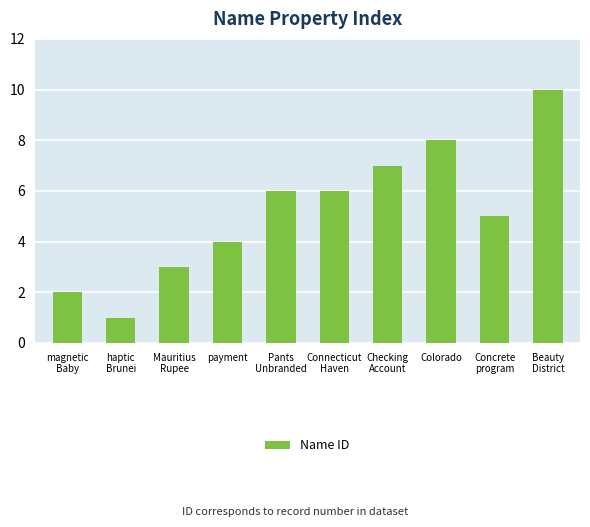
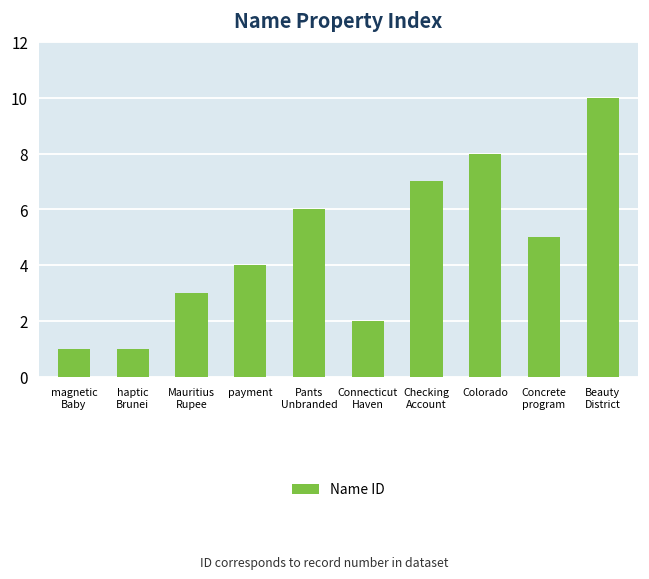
  {
-   "magnetic Baby": 2,
+   "magnetic Baby": 1,
    "haptic Brunei": 1,
    "Mauritius Rupee": 3,
    "payment": 4,
    "Pants Unbranded": 6,
-   "Connecticut Haven": 6,
+   "Connecticut Haven": 2,
    "Checking Account": 7,
    "Colorado": 8,
    "Concrete program": 5,
    "Beauty District": 10
  }
